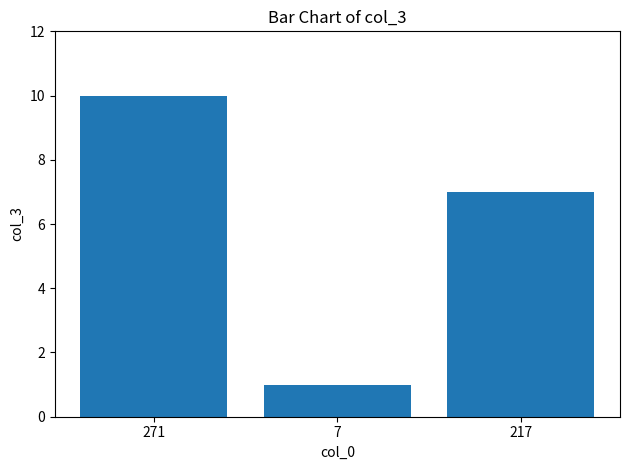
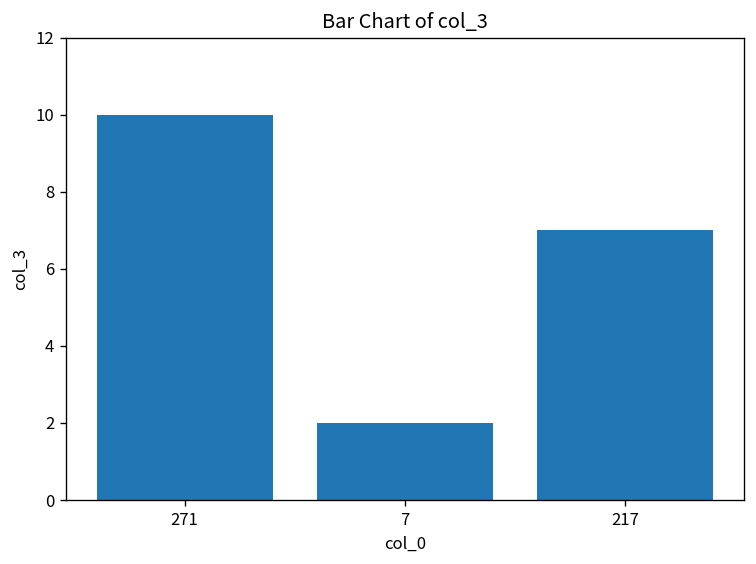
  {
    "271": 10,
-   "7": 1,
+   "7": 2,
    "217": 7
  }
